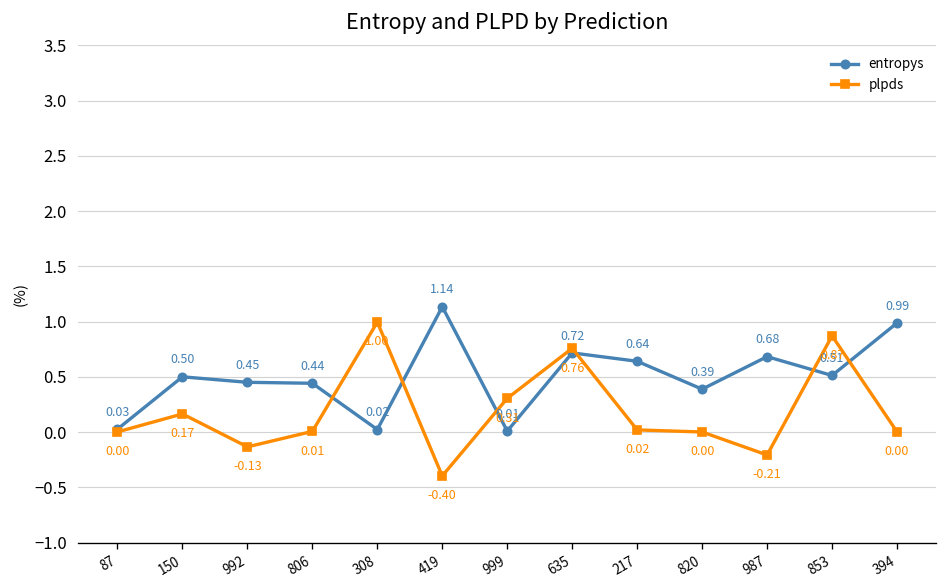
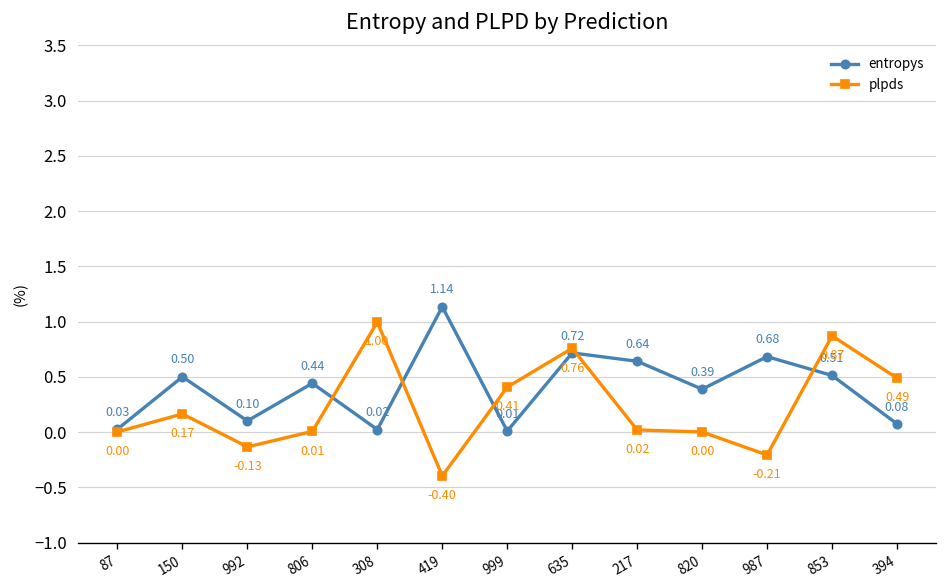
  {
    "entropys": {
      "150": 0.50,
-     "992": 0.45,
+     "992": 0.10,
      "806": 0.44,
      "308": 0.02,
      "419": 1.14,
      "635": 0.72,
      "217": 0.64,
      "820": 0.39,
      "987": 0.68,
-     "394": 0.99
+     "394": 0.08
    },
    "plpds": {
      "150": 0.17,
      "992": -0.13,
      "806": 0.01,
      "308": 1.00,
      "419": -0.40,
-     "999": 0.31,
+     "999": 0.41,
      "635": 0.76,
      "217": 0.02,
      "820": 0.00,
      "987": -0.21,
-     "394": 0.00
+     "394": 0.49
    }
  }
